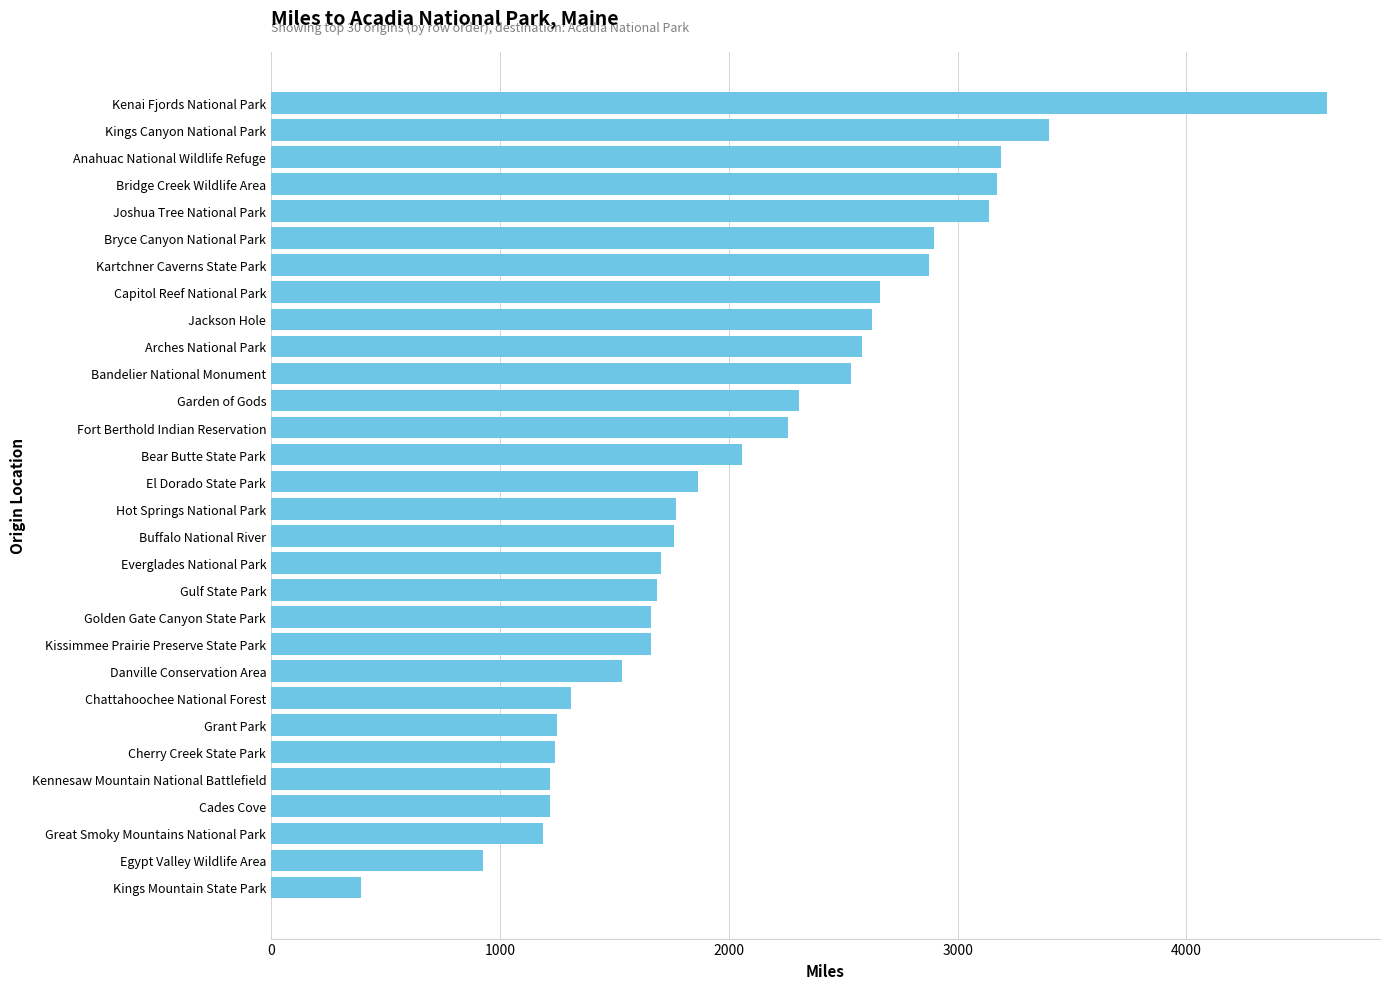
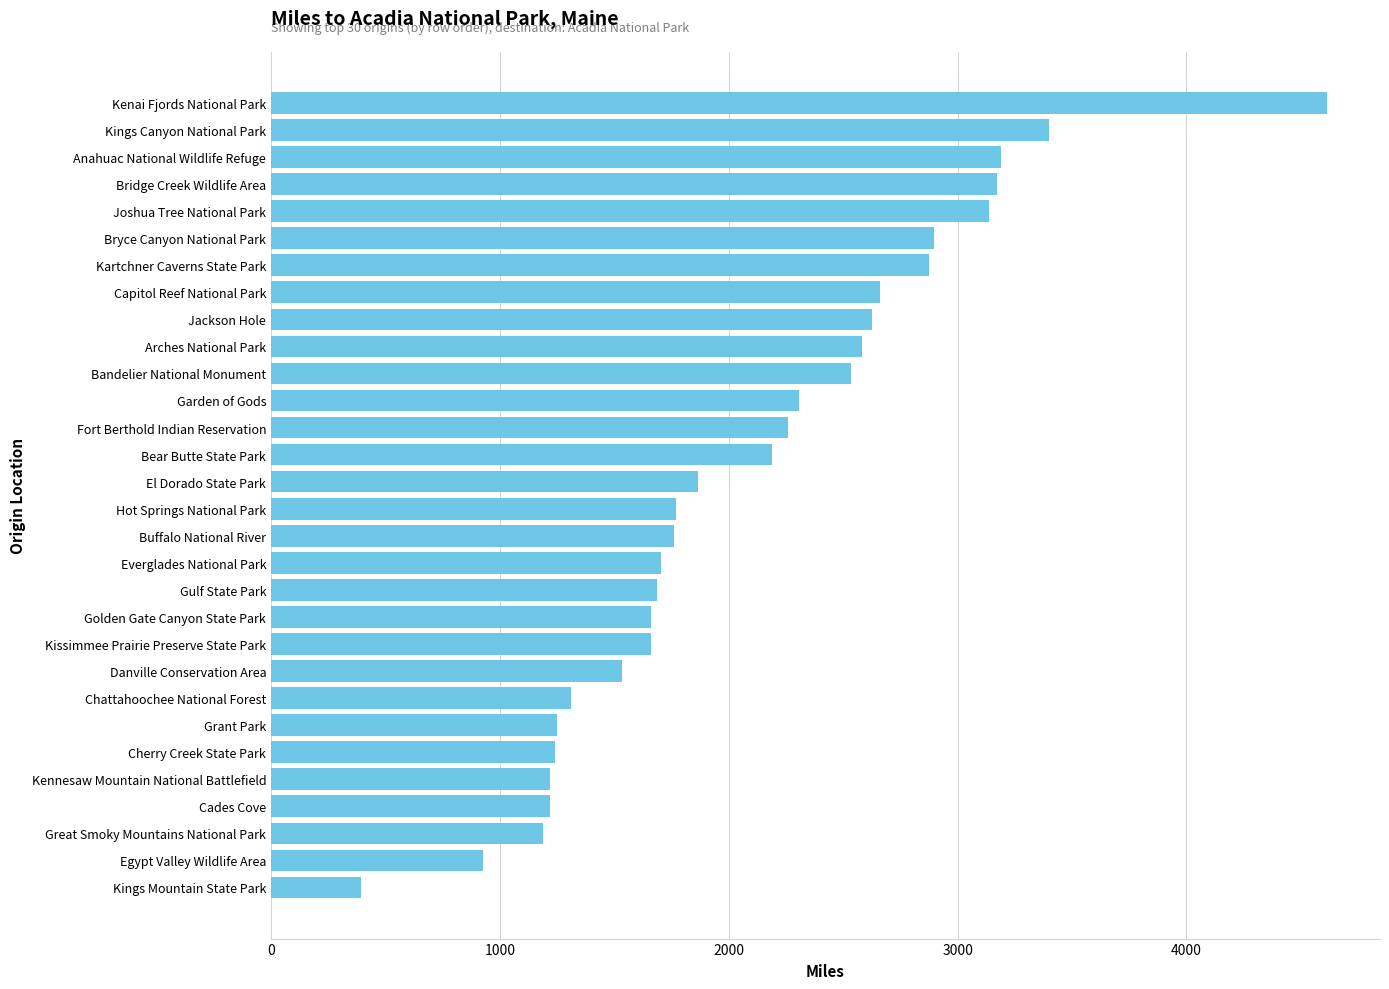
  {
    "Kenai Fjords National Park": 4620,
    "Kings Canyon National Park": 3400,
    "Anahuac National Wildlife Refuge": 3190,
    "Bridge Creek Wildlife Area": 3170,
    "Joshua Tree National Park": 3140,
    "Bryce Canyon National Park": 2900,
    "Kartchner Caverns State Park": 2880,
    "Capitol Reef National Park": 2660,
    "Jackson Hole": 2630,
    "Arches National Park": 2580,
    "Bandelier National Monument": 2540,
    "Garden of Gods": 2310,
    "Fort Berthold Indian Reservation": 2260,
-   "Bear Butte State Park": 2060,
+   "Bear Butte State Park": 2190,
    "El Dorado State Park": 1860,
    "Hot Springs National Park": 1770,
    "Buffalo National River": 1760,
    "Everglades National Park": 1710,
    "Gulf State Park": 1690,
    "Golden Gate Canyon State Park": 1660,
    "Kissimmee Prairie Preserve State Park": 1660,
    "Danville Conservation Area": 1530,
    "Chattahoochee National Forest": 1310,
    "Grant Park": 1250,
    "Cherry Creek State Park": 1240,
    "Kennesaw Mountain National Battlefield": 1220,
    "Cades Cove": 1220,
    "Great Smoky Mountains National Park": 1190,
    "Egypt Valley Wildlife Area": 920,
    "Kings Mountain State Park": 390
  }
